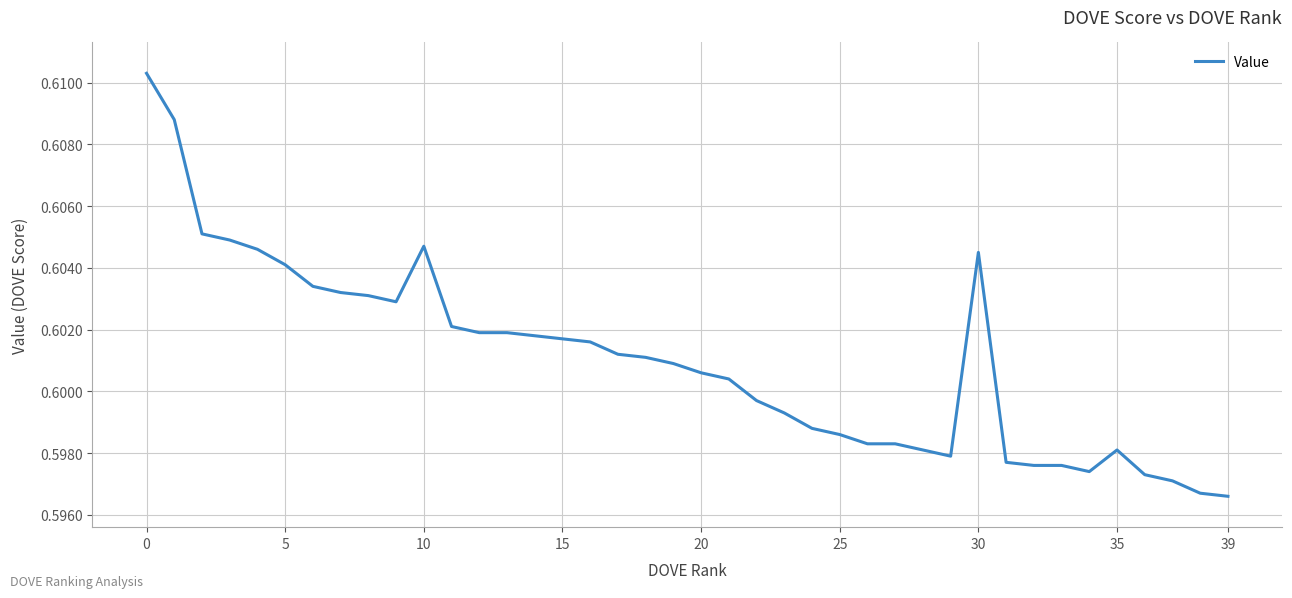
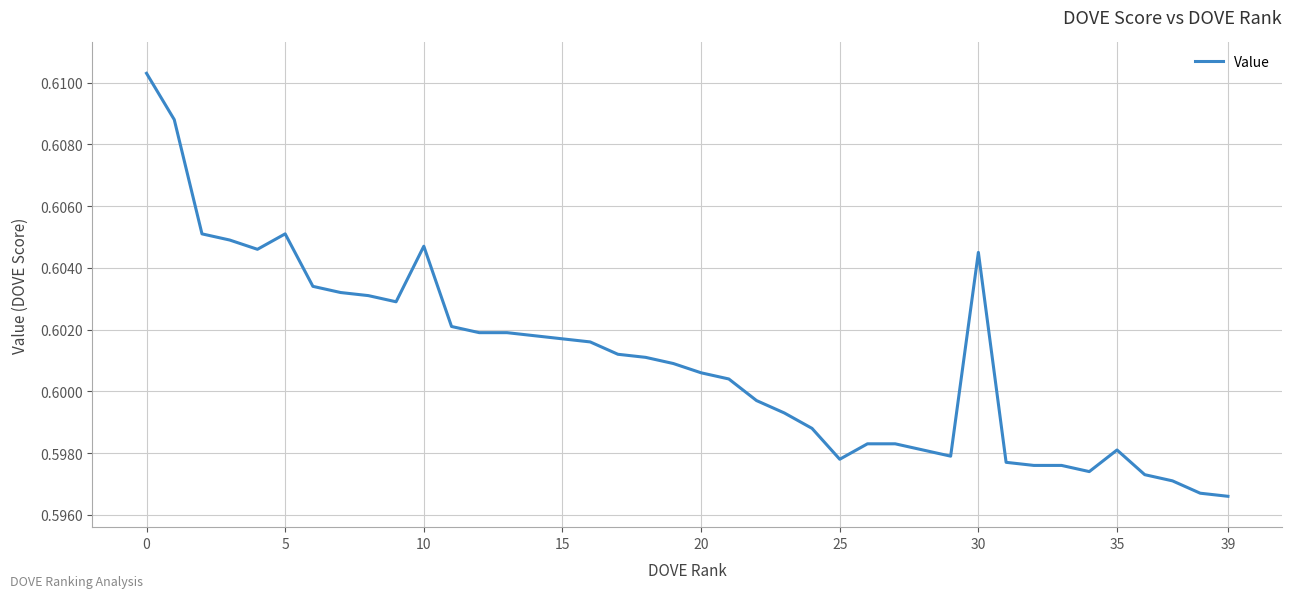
  {
    "0": 0.6103,
-   "5": 0.6041,
+   "5": 0.6051,
    "10": 0.6047,
    "15": 0.6017,
    "20": 0.6006,
-   "25": 0.5986,
+   "25": 0.5978,
    "30": 0.6045,
    "35": 0.5981,
    "39": 0.5966
  }
